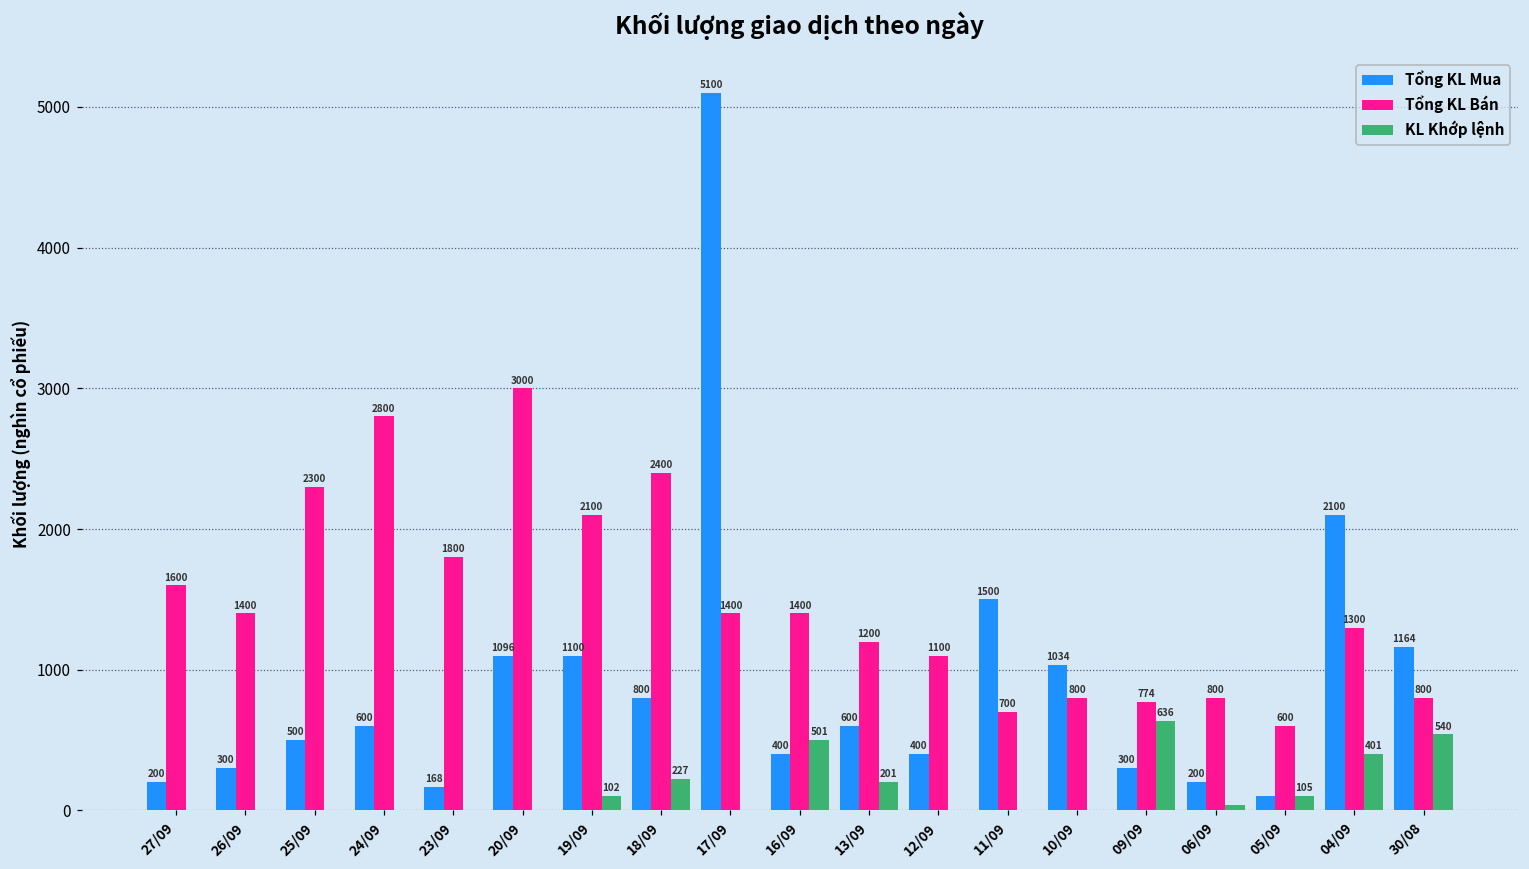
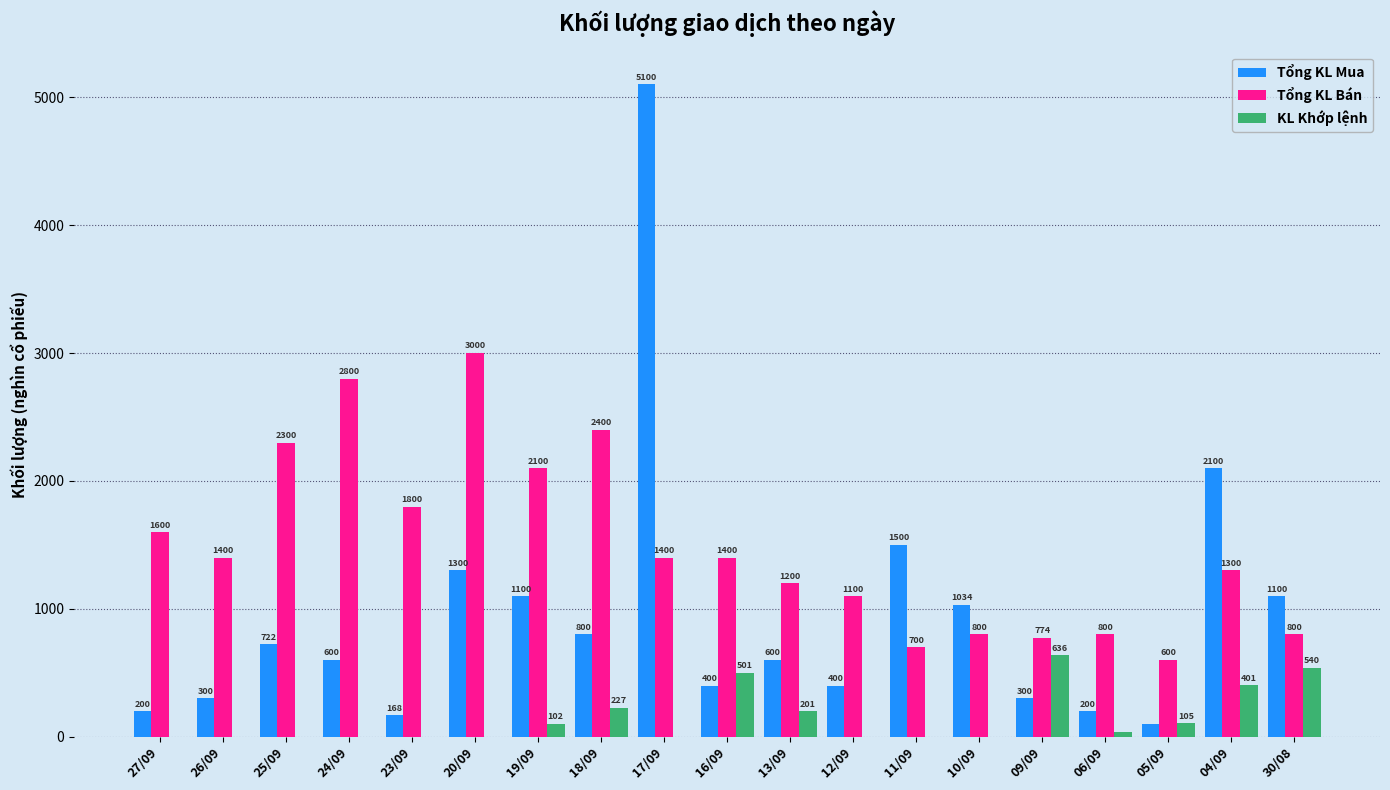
  {
    "Tổng KL Mua": {
      "27/09": 200,
      "26/09": 300,
-     "25/09": 500,
+     "25/09": 722,
      "24/09": 600,
      "23/09": 168,
-     "20/09": 1096,
+     "20/09": 1300,
      "19/09": 1100,
      "18/09": 800,
      "17/09": 5100,
      "16/09": 400,
      "13/09": 600,
      "12/09": 400,
      "11/09": 1500,
      "10/09": 1034,
      "09/09": 300,
      "06/09": 200,
      "04/09": 2100,
-     "30/08": 1164
+     "30/08": 1100
    },
    "Tổng KL Bán": {
      "27/09": 1600,
      "26/09": 1400,
      "25/09": 2300,
      "24/09": 2800,
      "23/09": 1800,
      "20/09": 3000,
      "19/09": 2100,
      "18/09": 2400,
      "17/09": 1400,
      "16/09": 1400,
      "13/09": 1200,
      "12/09": 1100,
      "11/09": 700,
      "10/09": 800,
      "09/09": 774,
      "06/09": 800,
      "05/09": 600,
      "04/09": 1300,
      "30/08": 800
    },
    "KL Khớp lệnh": {
      "19/09": 102,
      "18/09": 227,
      "16/09": 501,
      "13/09": 201,
      "09/09": 636,
      "05/09": 105,
      "04/09": 401,
      "30/08": 540
    }
  }
